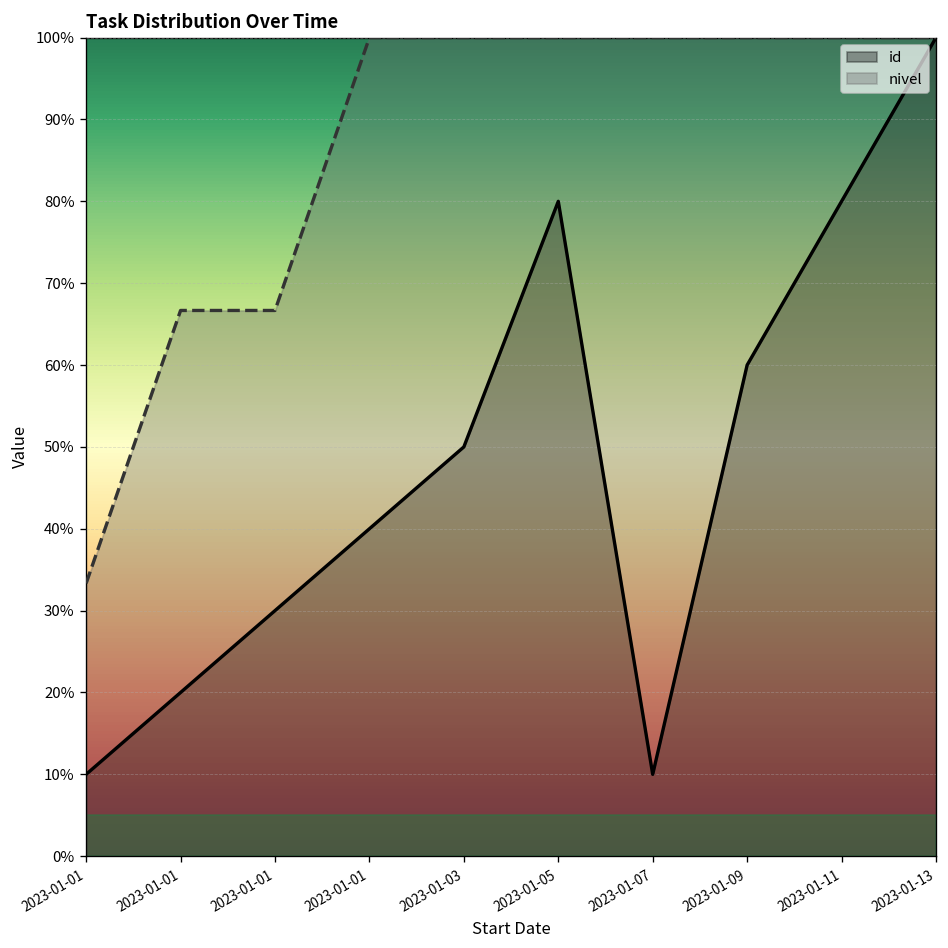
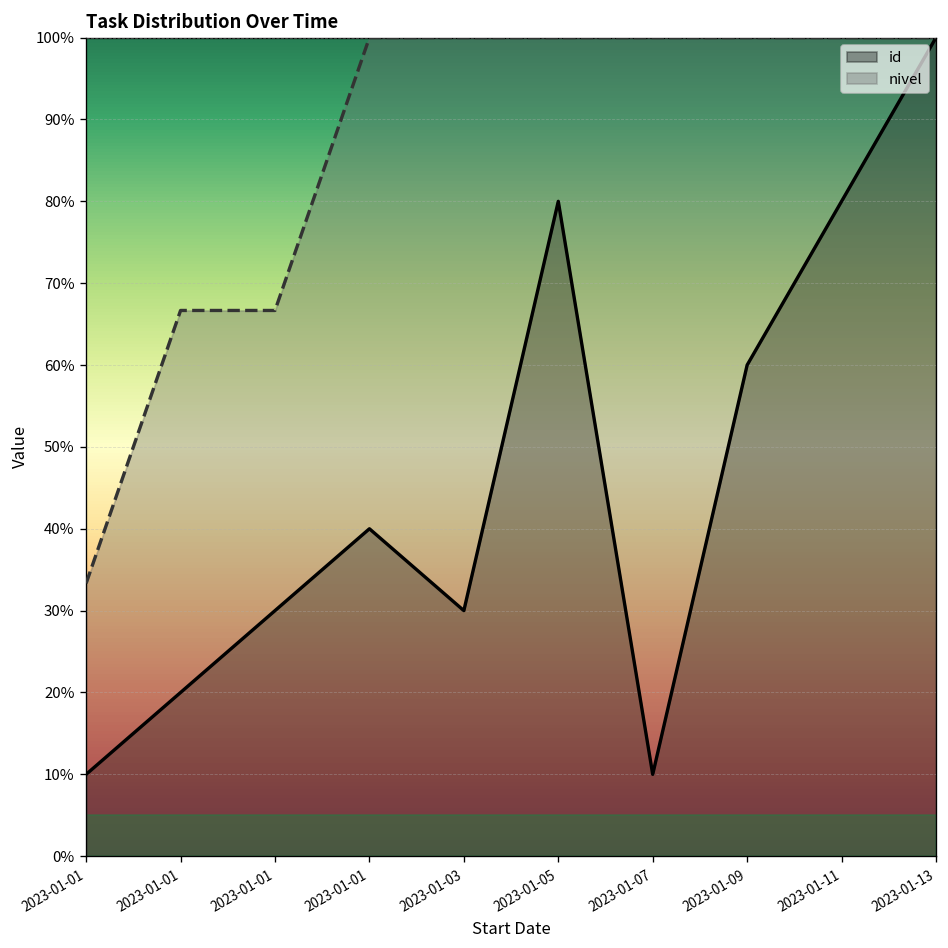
  {
    "id": {
-     "2023-01-03": "50%",
+     "2023-01-03": "30%",
      "2023-01-05": "80%",
      "2023-01-07": "10%",
      "2023-01-09": "60%",
      "2023-01-11": "80%"
    },
    "nivel": {
      "2023-01-03": "100%",
      "2023-01-05": "100%",
      "2023-01-07": "100%",
      "2023-01-09": "100%",
      "2023-01-11": "100%"
    }
  }
